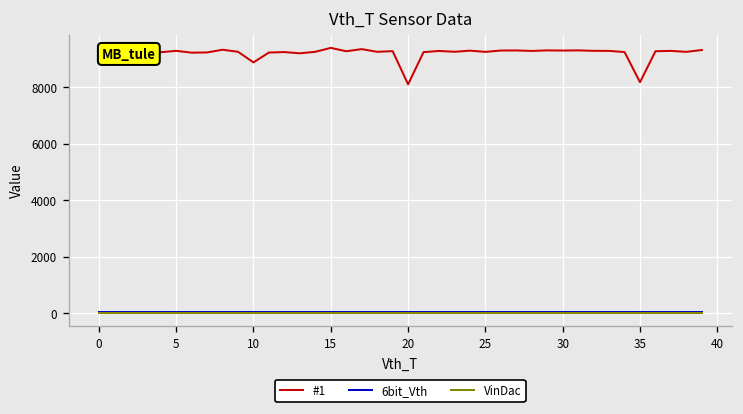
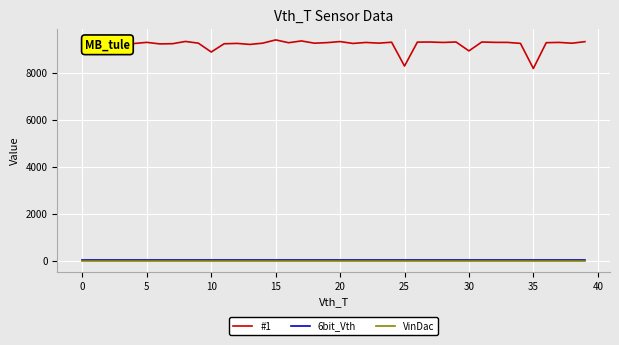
  {
    "#1": {
      "5": 9300,
      "10": 8900,
      "15": 9400,
-     "20": 8100,
-     "25": 9300,
-     "30": 9300,
+     "20": 9300,
+     "25": 8300,
+     "30": 8900,
      "35": 8200
    },
    "VinDac": {
      "0": 0,
      "5": 0,
      "10": 0,
      "15": 0,
      "20": 0,
      "25": 0,
      "30": 0,
      "35": 0
    }
  }
